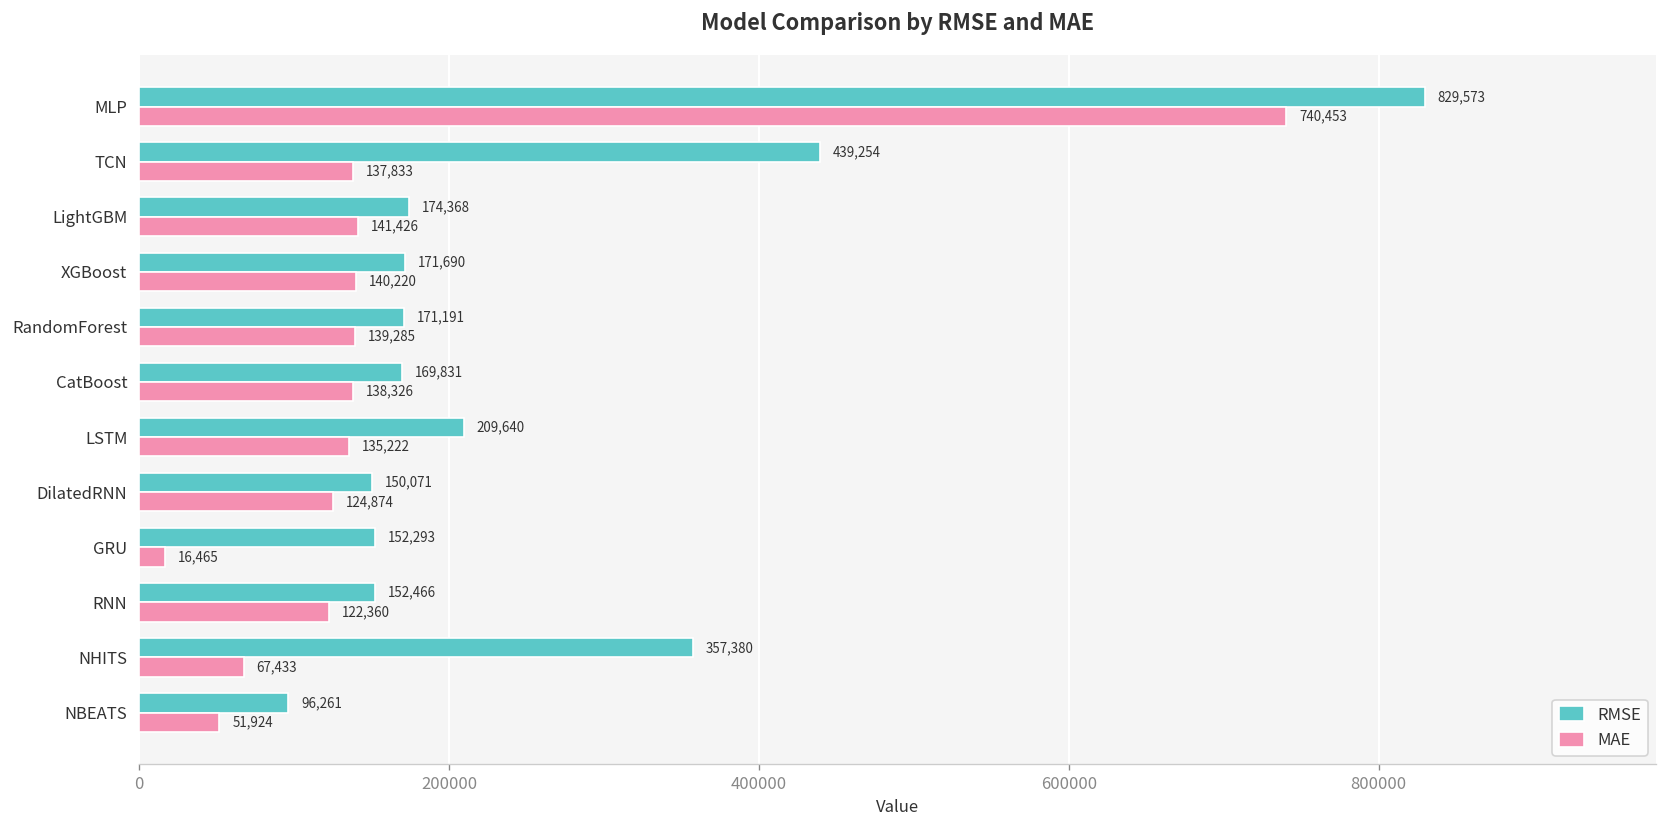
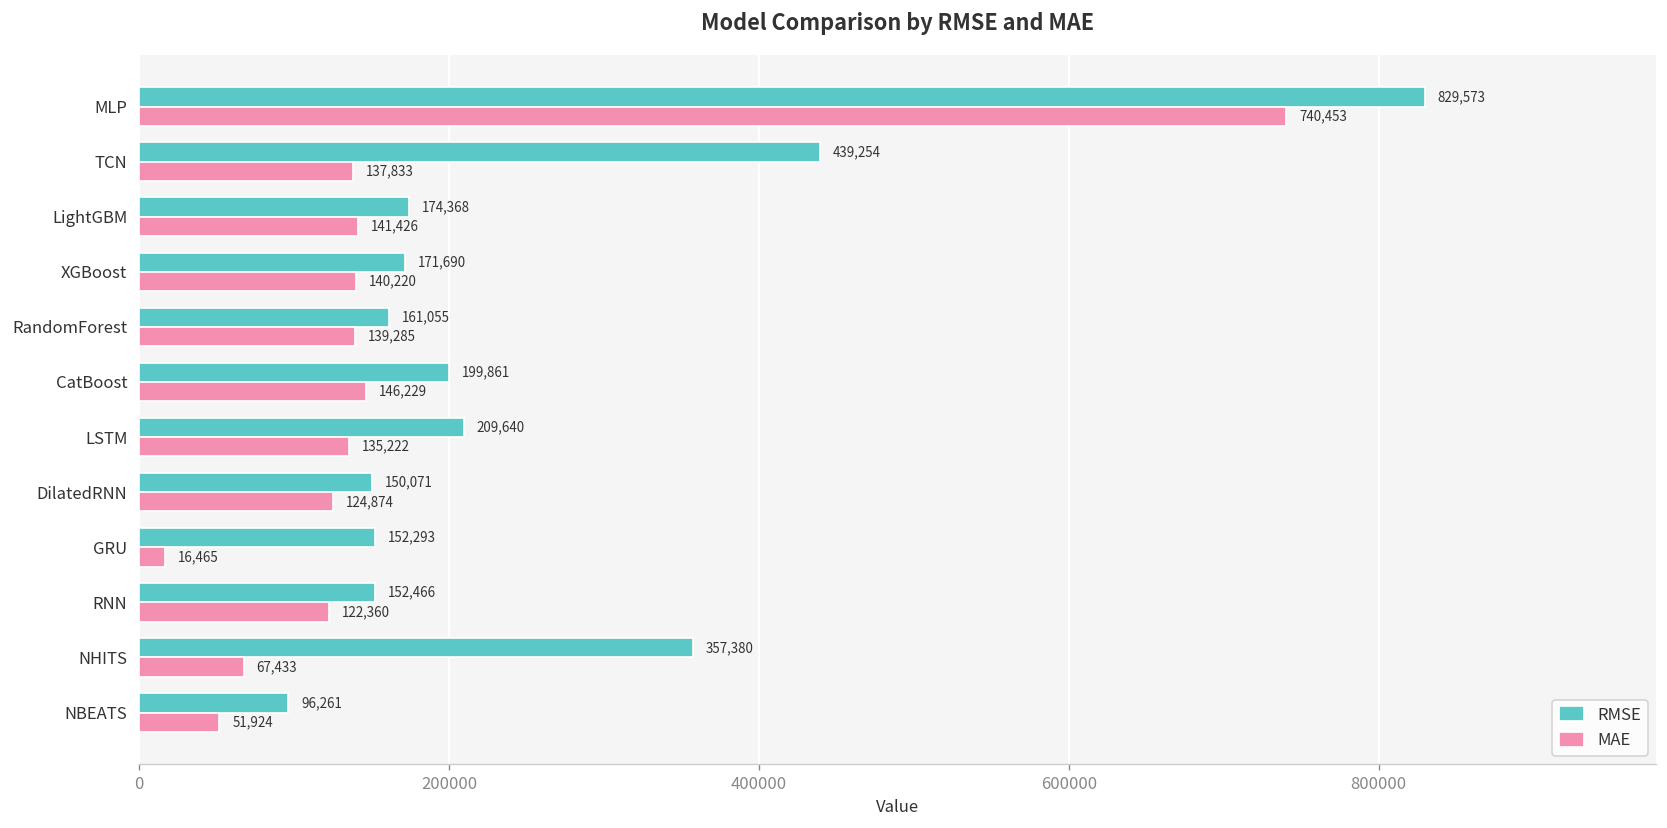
  {
    "RMSE": {
      "MLP": "829,573",
      "TCN": "439,254",
      "LightGBM": "174,368",
      "XGBoost": "171,690",
-     "RandomForest": "171,191",
-     "CatBoost": "169,831",
+     "RandomForest": "161,055",
+     "CatBoost": "199,861",
      "LSTM": "209,640",
      "DilatedRNN": "150,071",
      "GRU": "152,293",
      "RNN": "152,466",
      "NHITS": "357,380",
      "NBEATS": "96,261"
    },
    "MAE": {
      "MLP": "740,453",
      "TCN": "137,833",
      "LightGBM": "141,426",
      "XGBoost": "140,220",
      "RandomForest": "139,285",
-     "CatBoost": "138,326",
+     "CatBoost": "146,229",
      "LSTM": "135,222",
      "DilatedRNN": "124,874",
      "GRU": "16,465",
      "RNN": "122,360",
      "NHITS": "67,433",
      "NBEATS": "51,924"
    }
  }
